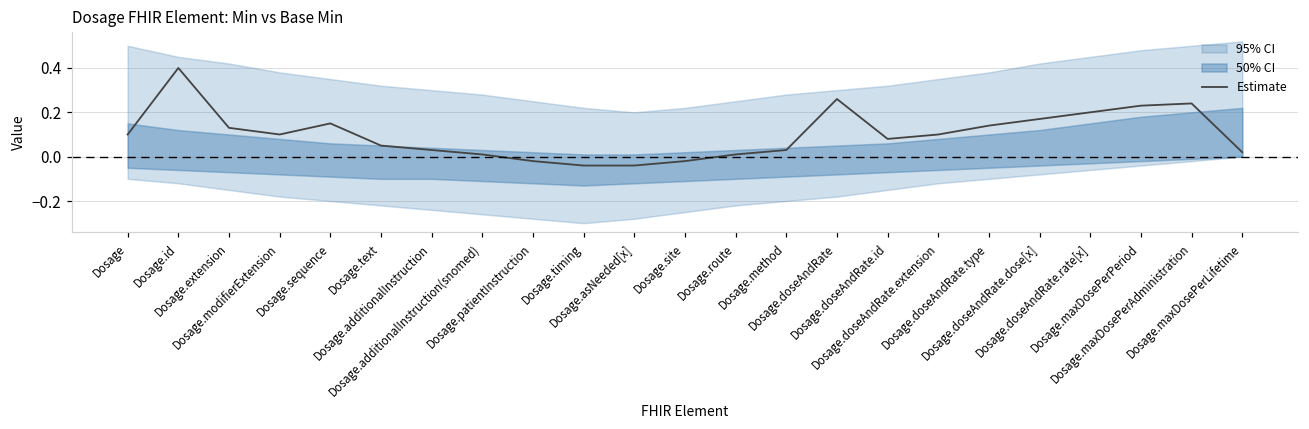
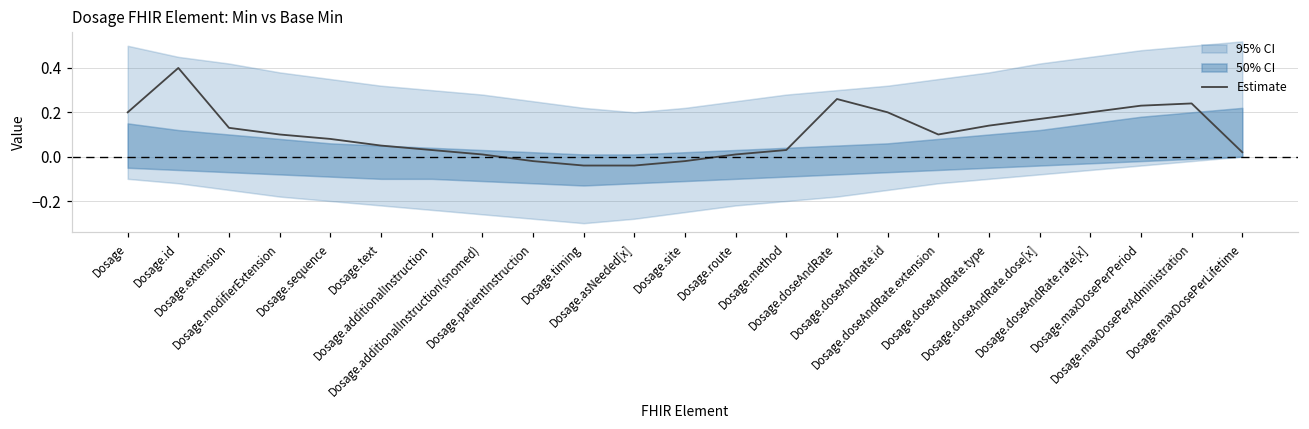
  {
    "Estimate": {
-     "Dosage": 0.1,
+     "Dosage": 0.2,
      "Dosage.id": 0.40,
      "Dosage.extension": 0.13,
      "Dosage.modifierExtension": 0.10,
-     "Dosage.sequence": 0.15,
+     "Dosage.sequence": 0.08,
      "Dosage.additionalInstruction(snomed)": 0.01,
      "Dosage.patientInstruction": -0.02,
      "Dosage.timing": -0.04,
      "Dosage.asNeeded[x]": -0.04,
      "Dosage.site": -0.02,
      "Dosage.route": 0.01,
      "Dosage.doseAndRate": 0.26,
-     "Dosage.doseAndRate.id": 0.08,
+     "Dosage.doseAndRate.id": 0.20,
      "Dosage.doseAndRate.extension": 0.10,
      "Dosage.doseAndRate.type": 0.14,
      "Dosage.doseAndRate.dose[x]": 0.17,
      "Dosage.doseAndRate.rate[x]": 0.20,
      "Dosage.maxDosePerPeriod": 0.23,
      "Dosage.maxDosePerAdministration": 0.24,
      "Dosage.maxDosePerLifetime": 0.02
    }
  }
